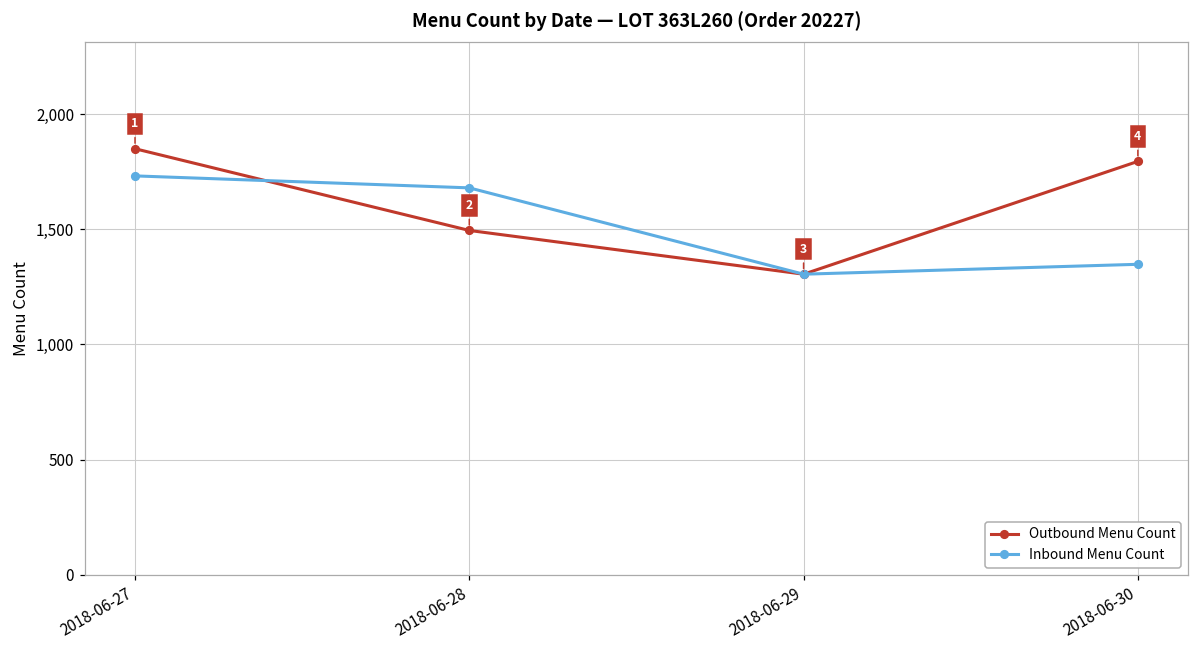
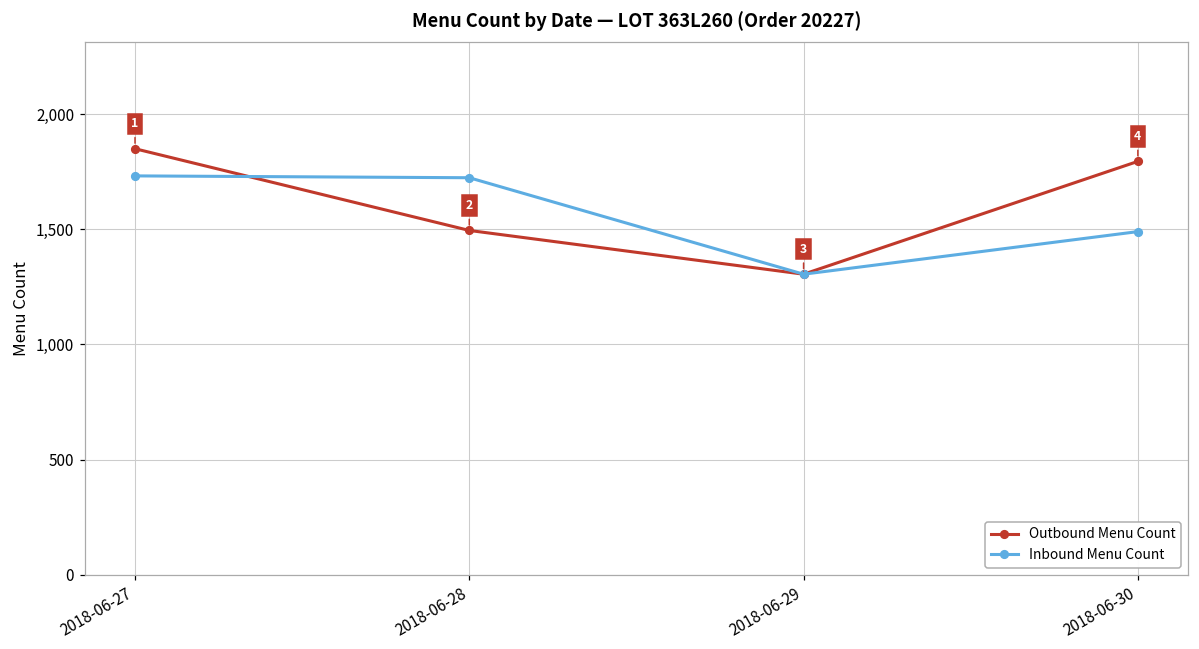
  {
    "Inbound Menu Count": {
      "2018-06-27": "1,730",
-     "2018-06-28": "1,680",
-     "2018-06-30": "1,350"
+     "2018-06-28": "1,720",
+     "2018-06-30": "1,490"
    }
  }
